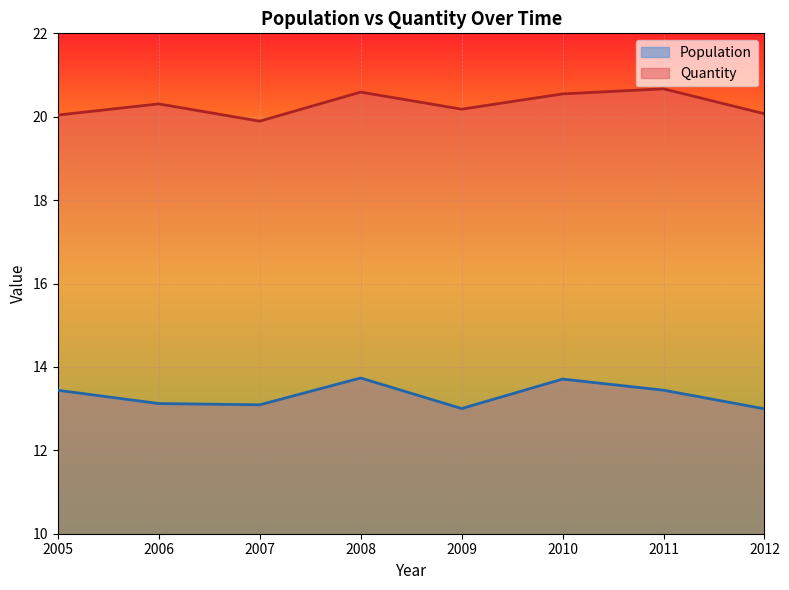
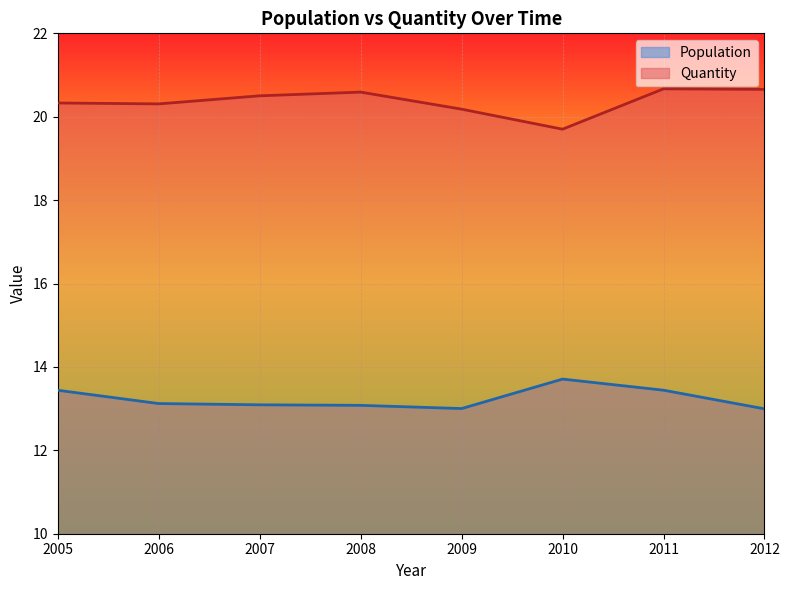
  {
    "Population": {
      "2005": 13.4,
      "2006": 13.1,
      "2007": 13.1,
-     "2008": 13.7,
+     "2008": 13.1,
      "2009": 13.0,
      "2010": 13.7,
      "2011": 13.4,
      "2012": 13.0
    },
    "Quantity": {
-     "2005": 20.0,
+     "2005": 20.3,
      "2006": 20.3,
-     "2007": 19.9,
+     "2007": 20.5,
      "2008": 20.6,
      "2009": 20.2,
-     "2010": 20.5,
+     "2010": 19.7,
      "2011": 20.7,
-     "2012": 20.1
+     "2012": 20.7
    }
  }
